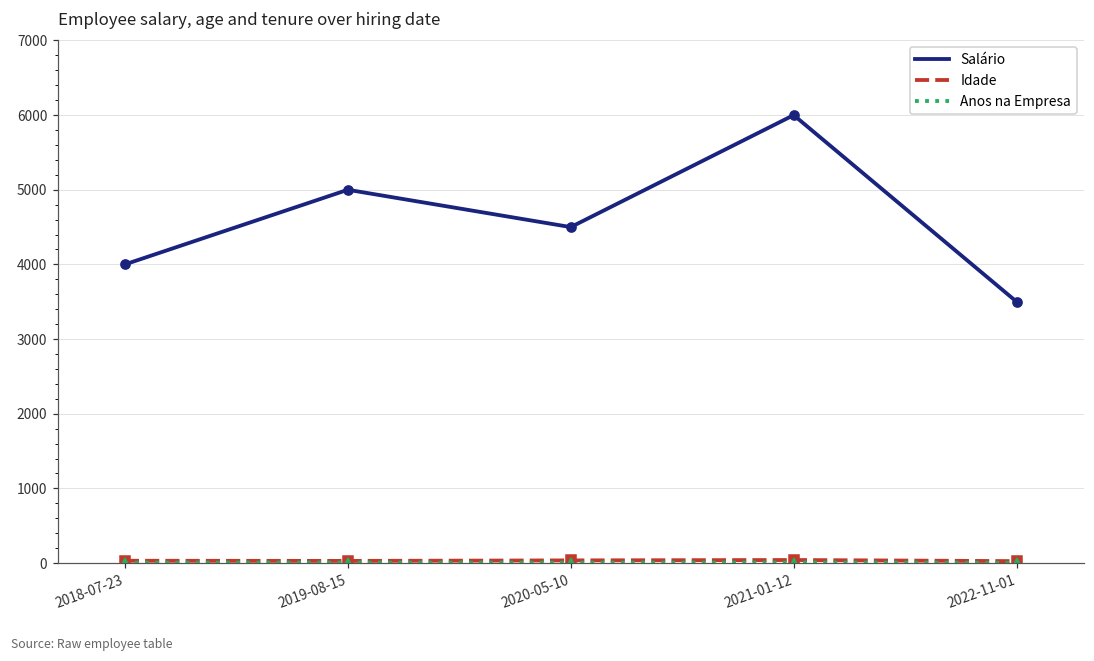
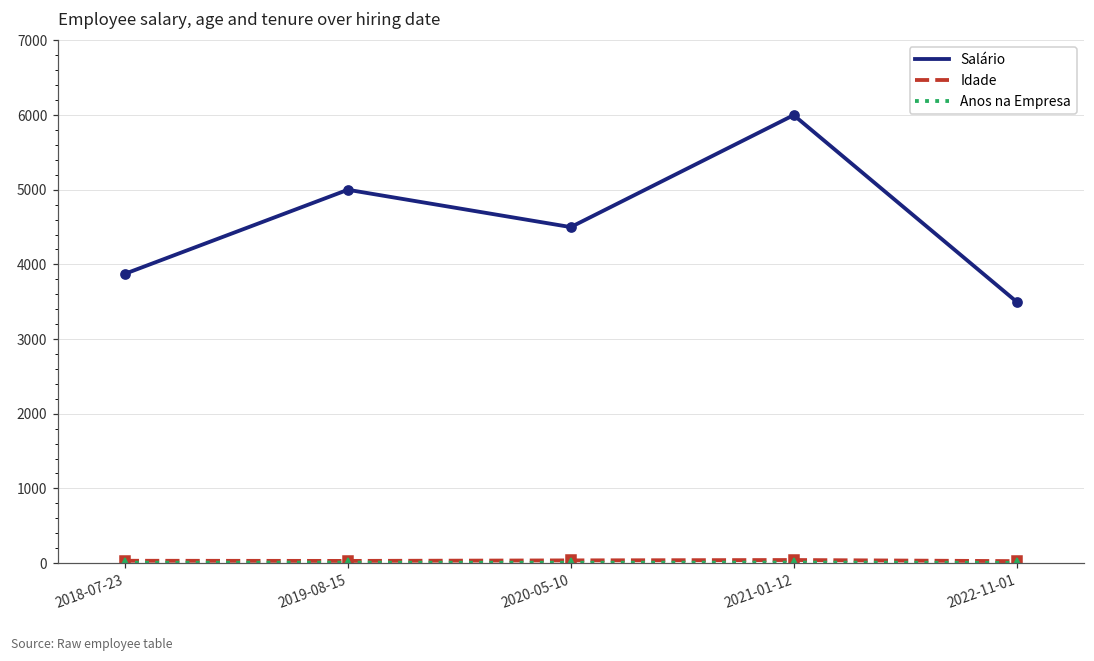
  {
    "Salário": {
-     "2018-07-23": 4000,
+     "2018-07-23": 3900,
      "2019-08-15": 5000,
      "2020-05-10": 4500,
      "2021-01-12": 6000,
      "2022-11-01": 3500
    }
  }
